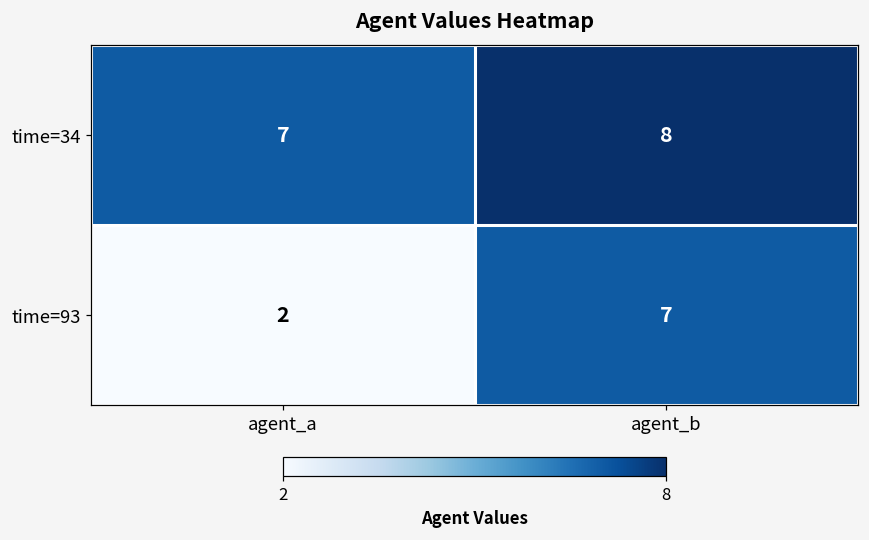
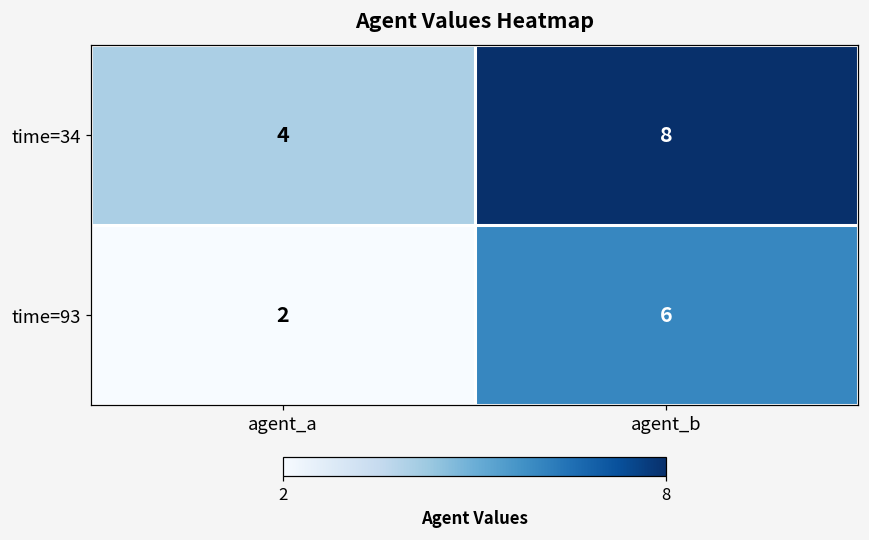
  {
    "time=34": {
-     "agent_a": 7,
+     "agent_a": 4,
      "agent_b": 8
    },
    "time=93": {
      "agent_a": 2,
-     "agent_b": 7
+     "agent_b": 6
    }
  }
